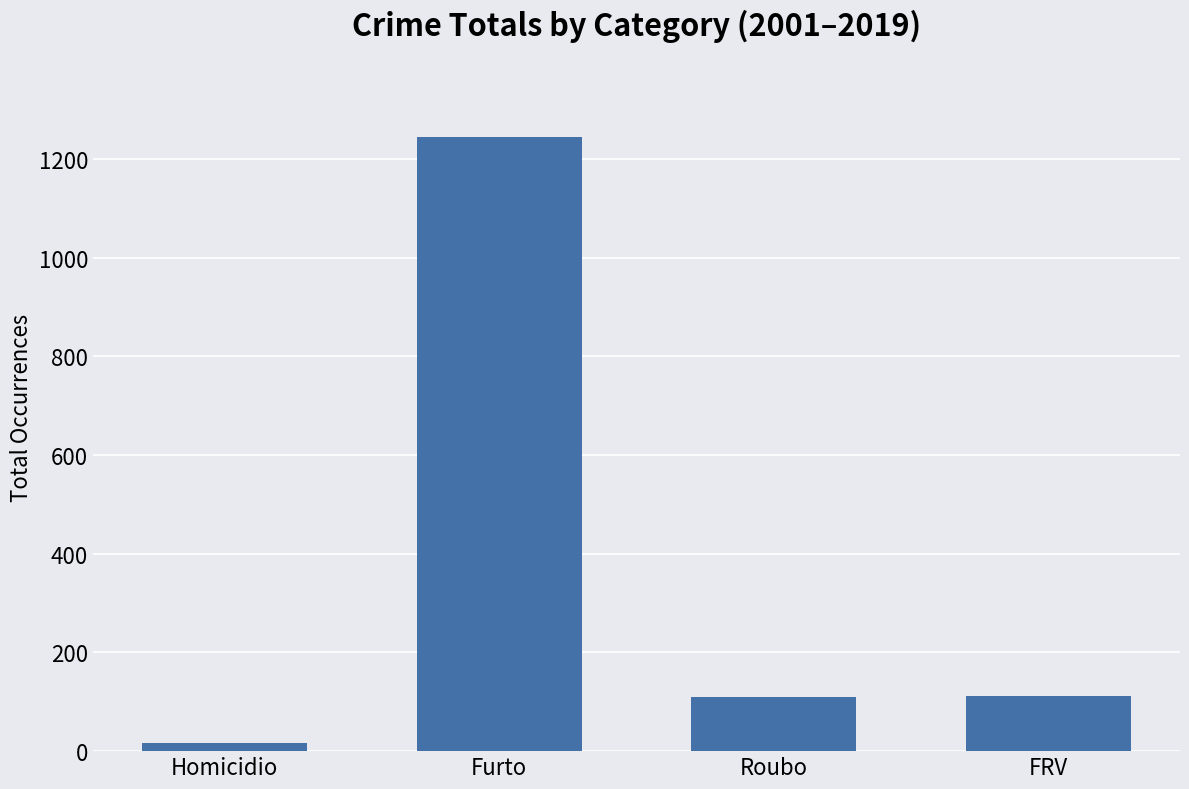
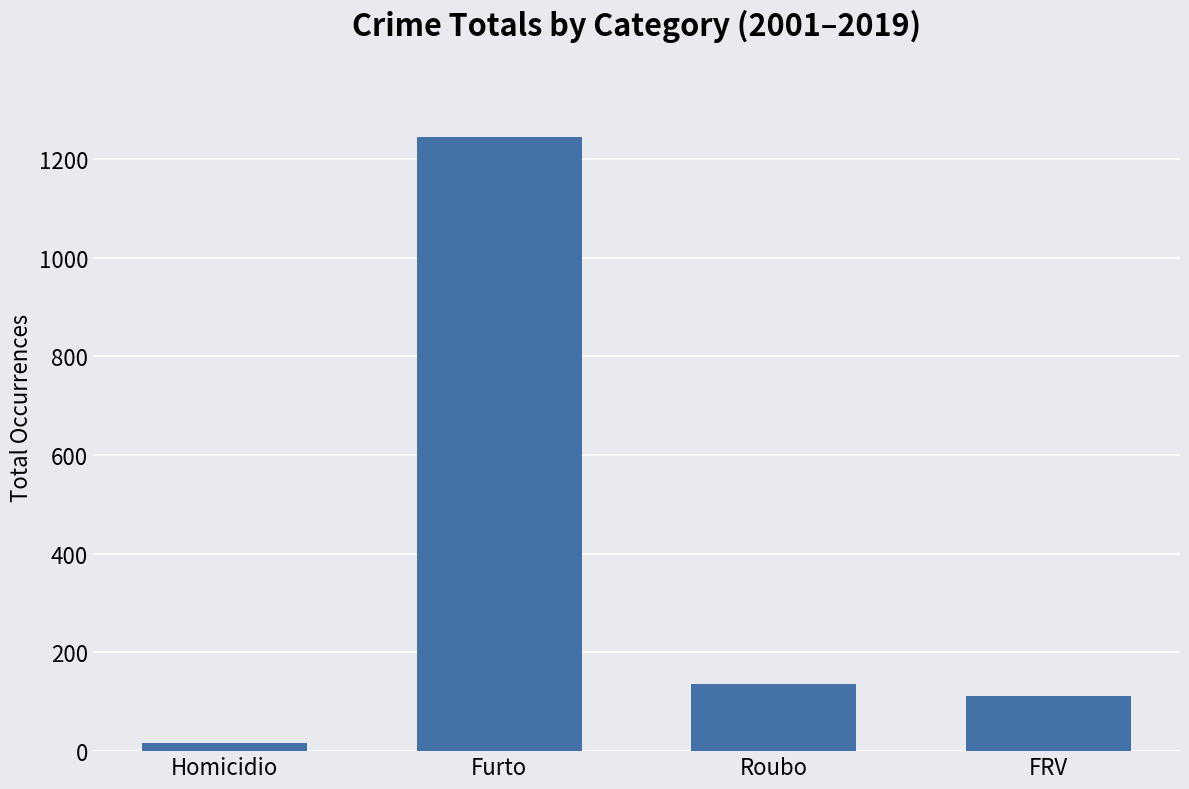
  {
    "Homicidio": 20,
    "Furto": 1250,
-   "Roubo": 110,
+   "Roubo": 140,
    "FRV": 110
  }
